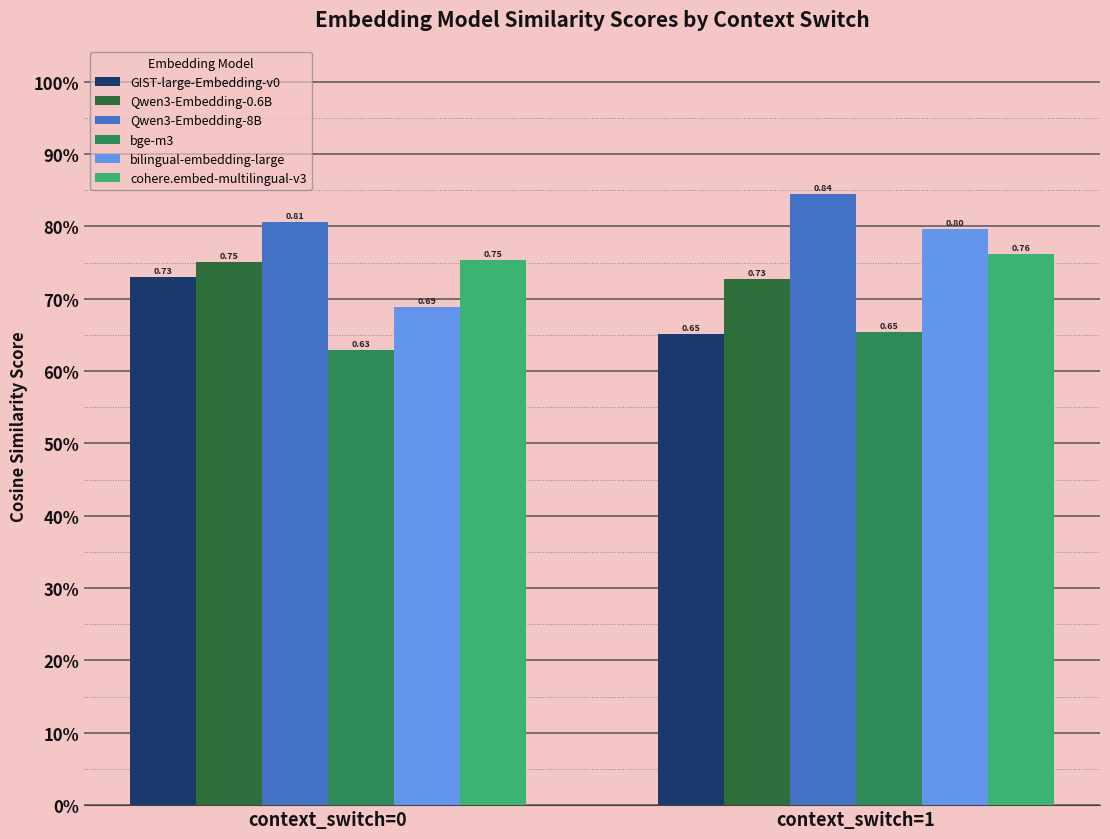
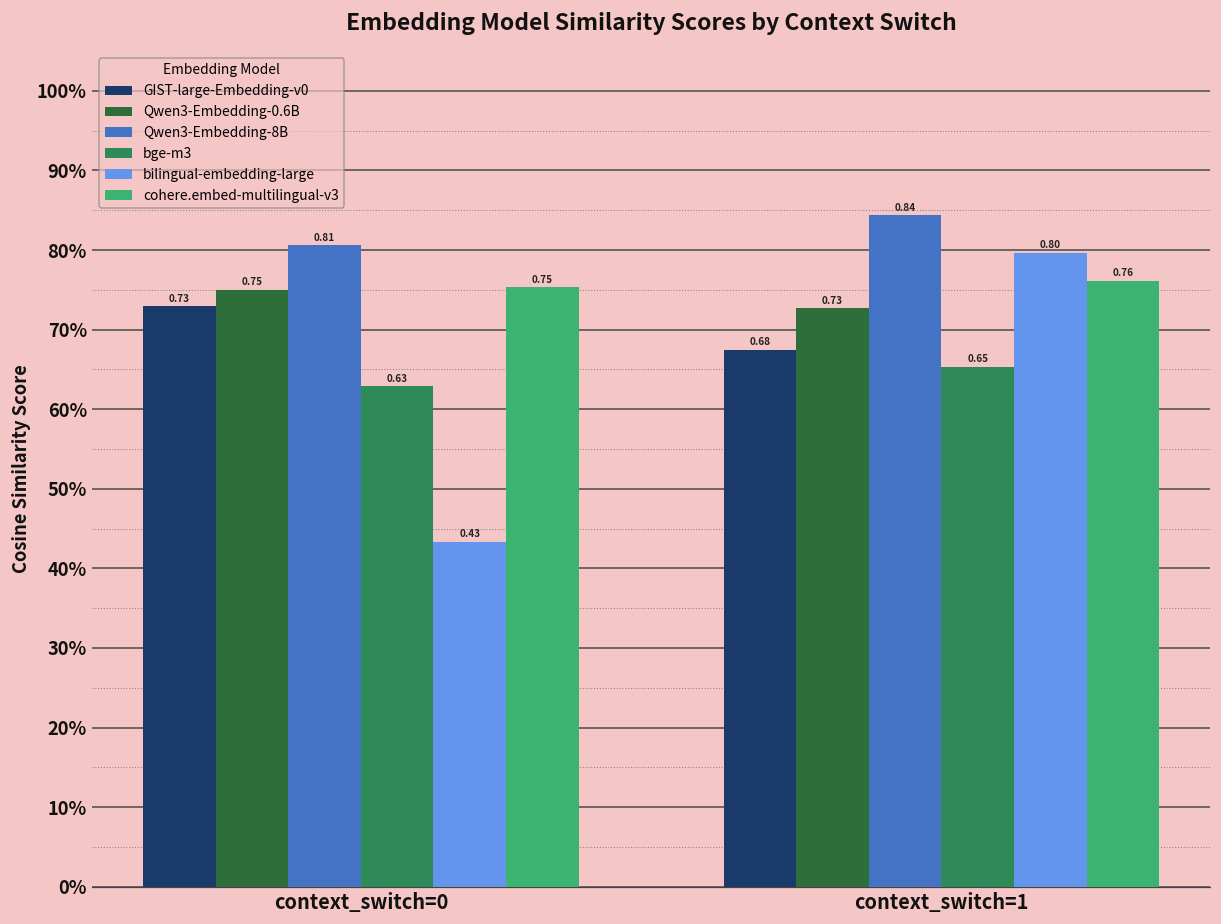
  {
    "GIST-large-Embedding-v0": {
      "context_switch=0": 0.73,
-     "context_switch=1": 0.65
+     "context_switch=1": 0.68
    },
    "Qwen3-Embedding-8B": {
      "context_switch=0": 0.81,
      "context_switch=1": 0.84
    },
    "bilingual-embedding-large": {
-     "context_switch=0": 0.69,
+     "context_switch=0": 0.43,
      "context_switch=1": 0.80
    }
  }
